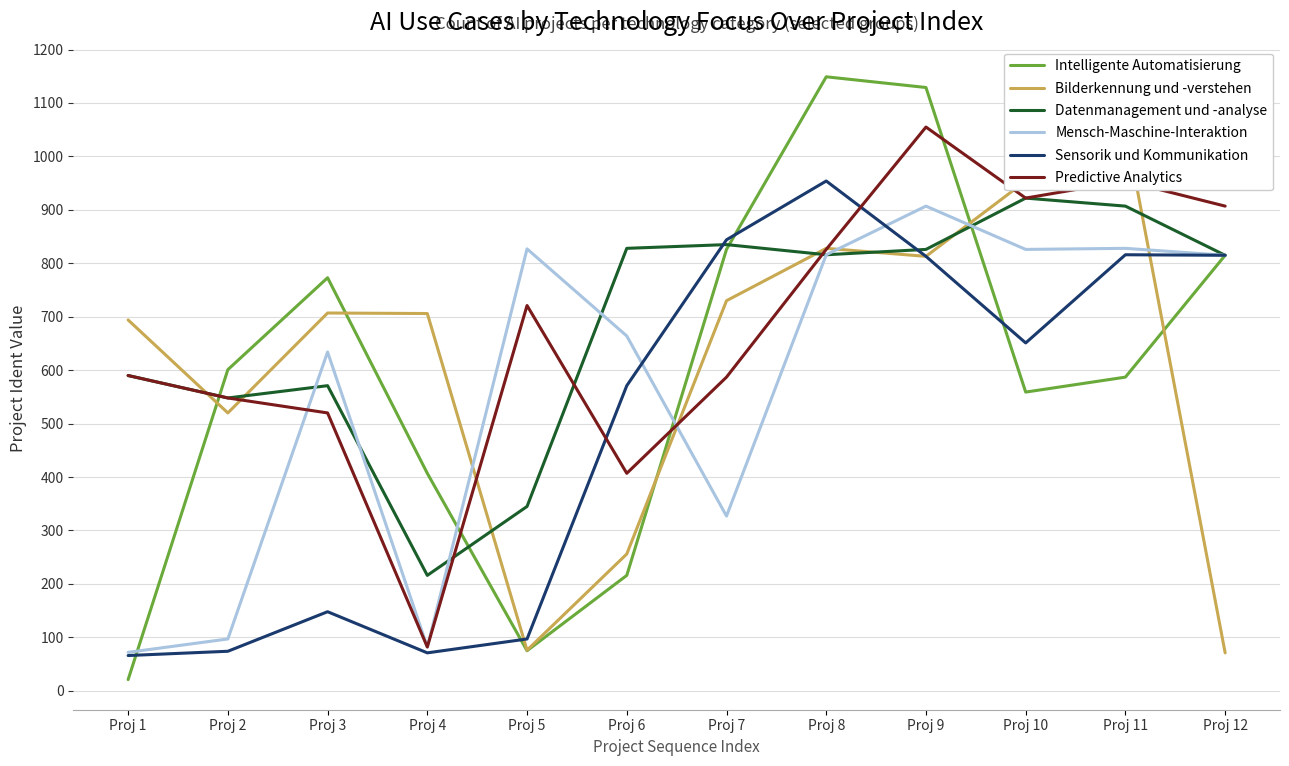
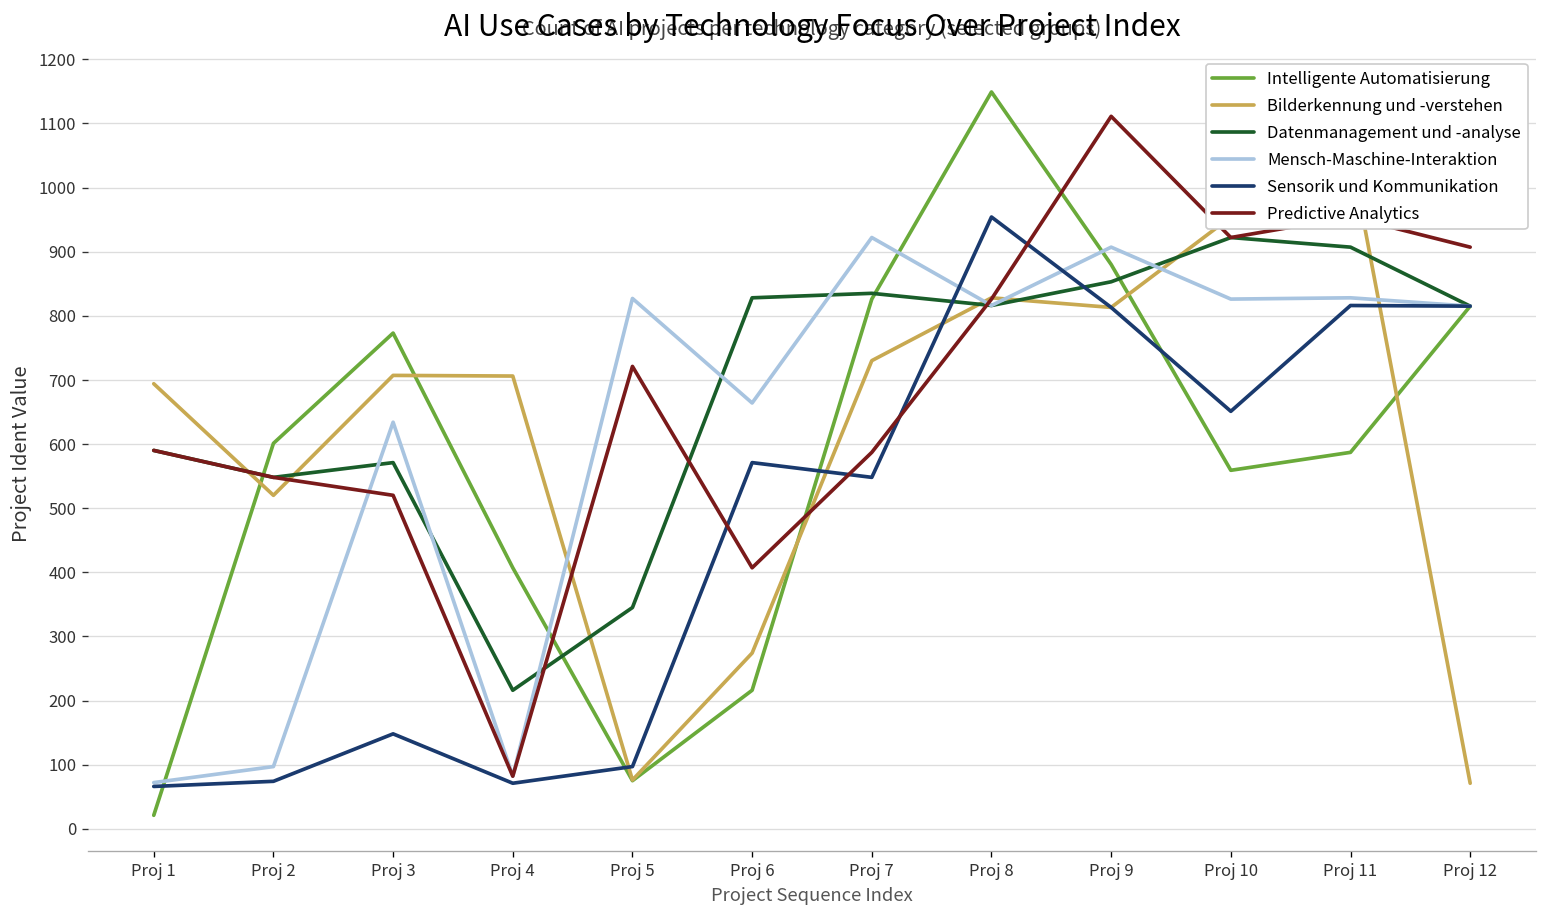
  {
    "Intelligente Automatisierung": {
      "Proj 1": 20,
      "Proj 2": 600,
      "Proj 3": 770,
      "Proj 4": 410,
      "Proj 6": 220,
      "Proj 7": 830,
      "Proj 8": 1150,
-     "Proj 9": 1130,
+     "Proj 9": 880,
      "Proj 10": 560,
      "Proj 11": 590
    },
    "Bilderkennung und -verstehen": {
      "Proj 1": 690,
      "Proj 2": 520,
      "Proj 3": 710,
      "Proj 4": 710,
-     "Proj 6": 260,
+     "Proj 6": 270,
      "Proj 7": 730,
      "Proj 12": 70
    },
    "Datenmanagement und -analyse": {
      "Proj 3": 570,
      "Proj 4": 220,
      "Proj 5": 350,
      "Proj 6": 830,
      "Proj 7": 840,
-     "Proj 9": 830,
+     "Proj 9": 850,
      "Proj 11": 910
    },
    "Mensch-Maschine-Interaktion": {
      "Proj 1": 70,
      "Proj 2": 100,
      "Proj 3": 630,
      "Proj 5": 830,
      "Proj 6": 660,
-     "Proj 7": 330,
+     "Proj 7": 920,
      "Proj 9": 910,
      "Proj 10": 830,
      "Proj 11": 830
    },
    "Sensorik und Kommunikation": {
      "Proj 1": 70,
      "Proj 2": 70,
      "Proj 3": 150,
      "Proj 4": 70,
      "Proj 5": 100,
      "Proj 6": 570,
-     "Proj 7": 840,
+     "Proj 7": 550,
      "Proj 8": 950,
      "Proj 10": 650,
      "Proj 11": 820
    },
    "Predictive Analytics": {
      "Proj 3": 520,
      "Proj 5": 720,
      "Proj 6": 410,
      "Proj 7": 590,
-     "Proj 9": 1060,
+     "Proj 9": 1110,
      "Proj 12": 910
    }
  }
